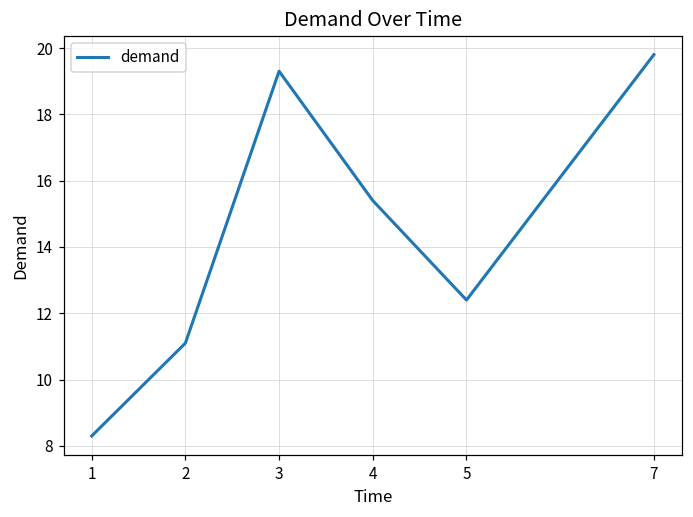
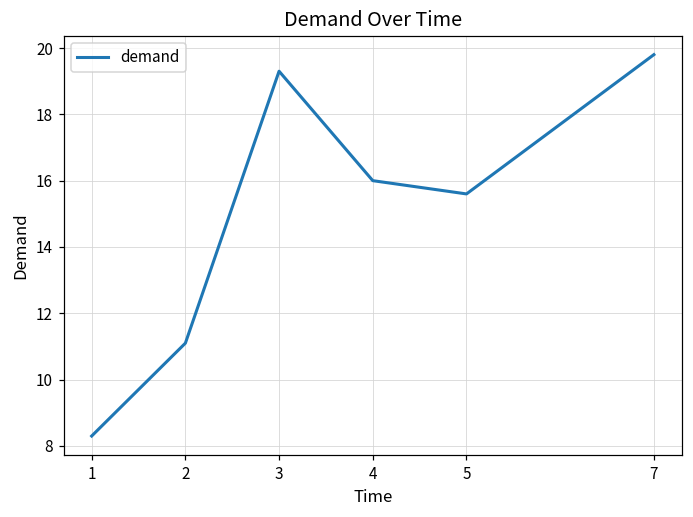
  {
    "1": 8.3,
    "2": 11.1,
    "3": 19.3,
-   "4": 15.4,
-   "5": 12.4,
+   "4": 16.0,
+   "5": 15.6,
    "7": 19.8
  }
